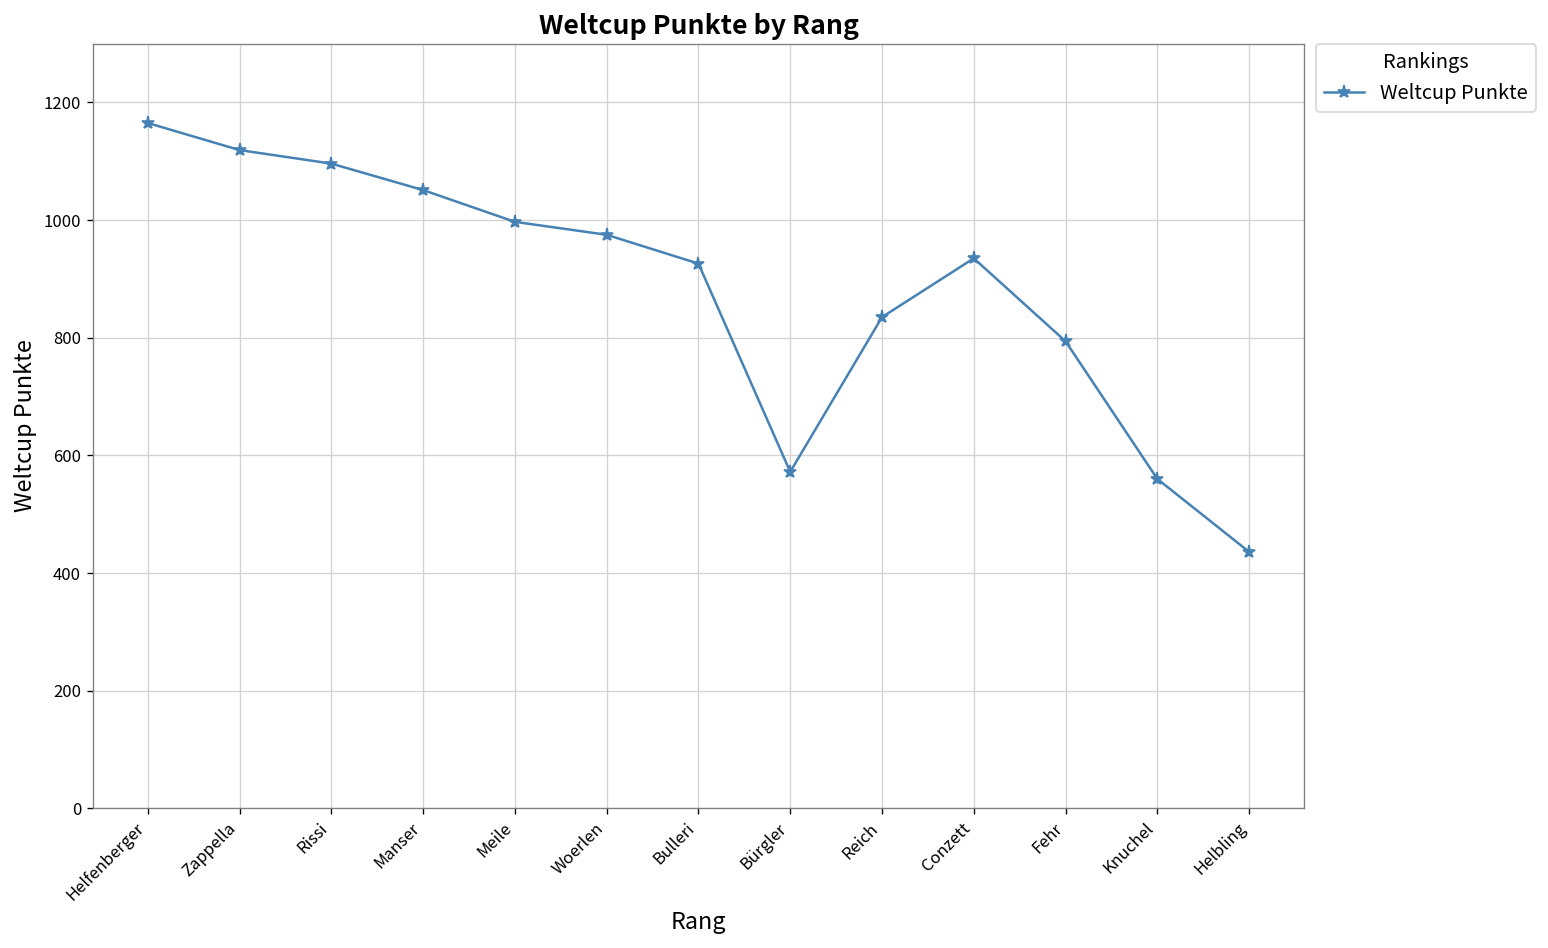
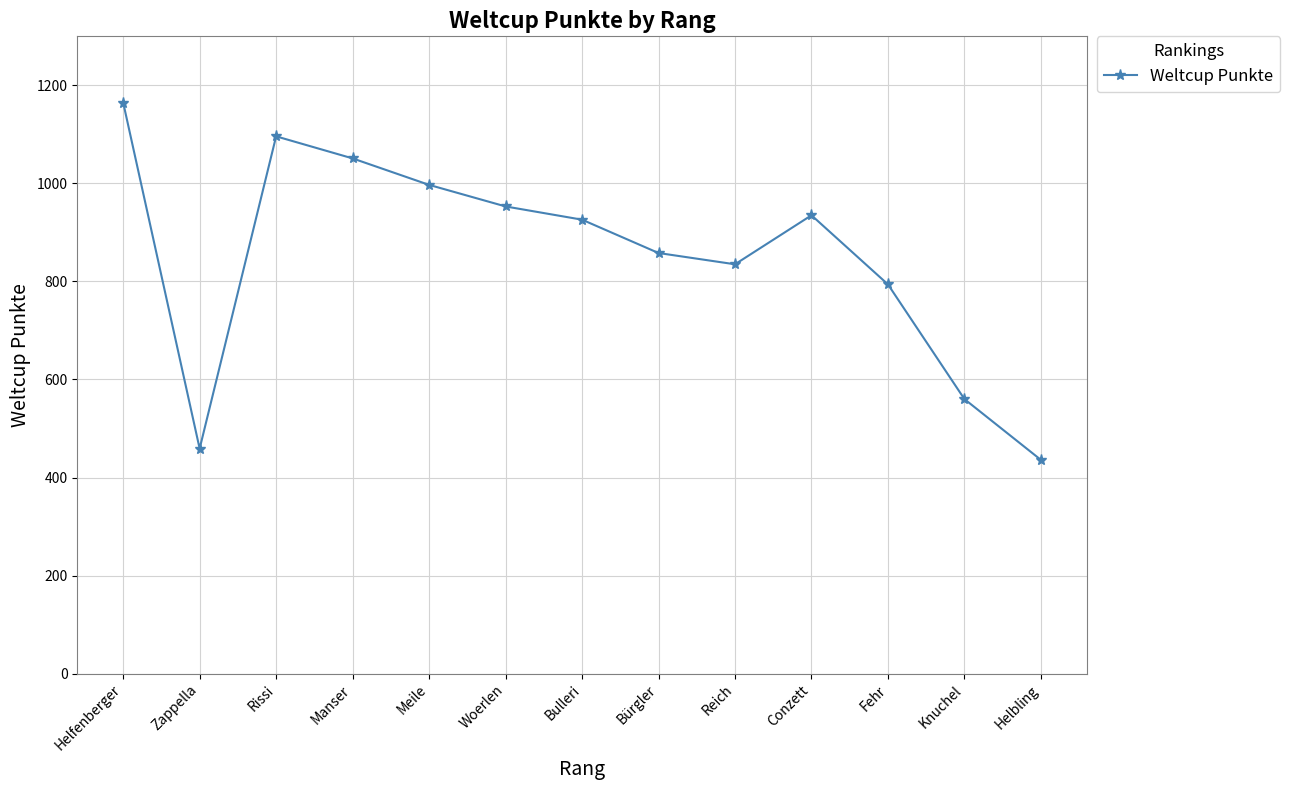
  {
    "Helfenberger": 1170,
-   "Zappella": 1120,
+   "Zappella": 460,
    "Rissi": 1100,
    "Manser": 1050,
    "Meile": 1000,
-   "Woerlen": 980,
+   "Woerlen": 950,
    "Bulleri": 930,
-   "Bürgler": 570,
+   "Bürgler": 860,
    "Reich": 840,
    "Conzett": 940,
    "Fehr": 790,
    "Knuchel": 560,
    "Helbling": 440
  }
